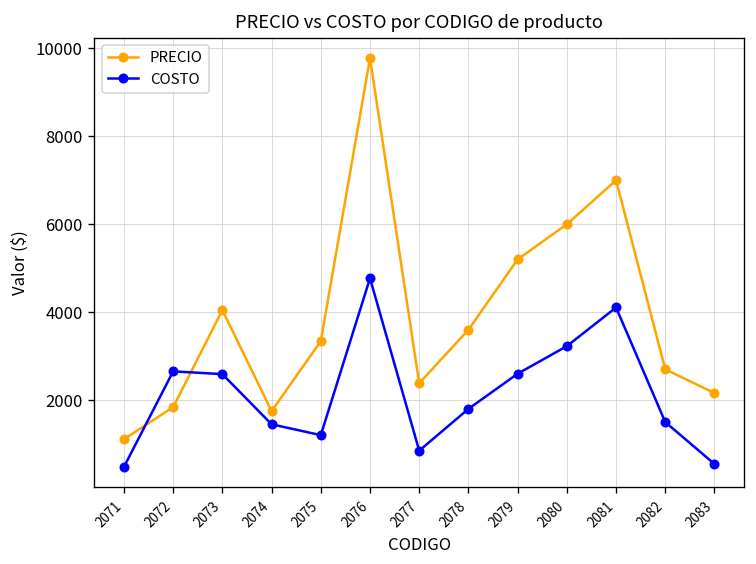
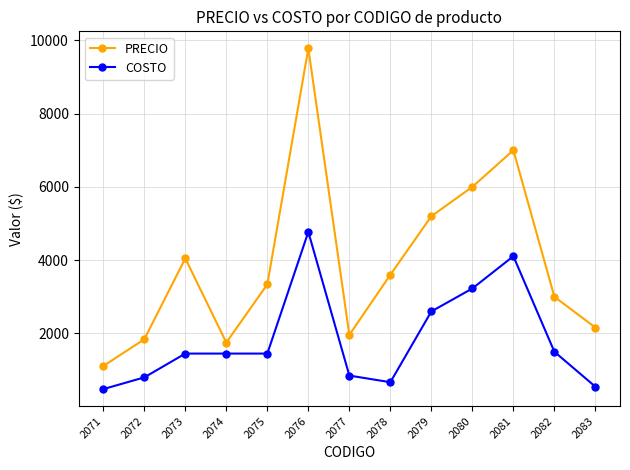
  {
    "PRECIO": {
      "2071": 1100,
      "2072": 1800,
      "2073": 4000,
      "2074": 1800,
      "2075": 3300,
      "2076": 9800,
-     "2077": 2400,
+     "2077": 2000,
      "2078": 3600,
      "2079": 5200,
      "2080": 6000,
      "2081": 7000,
-     "2082": 2700,
+     "2082": 3000,
      "2083": 2200
    },
    "COSTO": {
      "2071": 500,
-     "2072": 2700,
-     "2073": 2600,
+     "2072": 800,
+     "2073": 1500,
      "2074": 1500,
-     "2075": 1200,
+     "2075": 1500,
      "2076": 4800,
      "2077": 900,
-     "2078": 1800,
+     "2078": 700,
      "2079": 2600,
      "2080": 3200,
      "2081": 4100,
      "2082": 1500,
      "2083": 500
    }
  }
